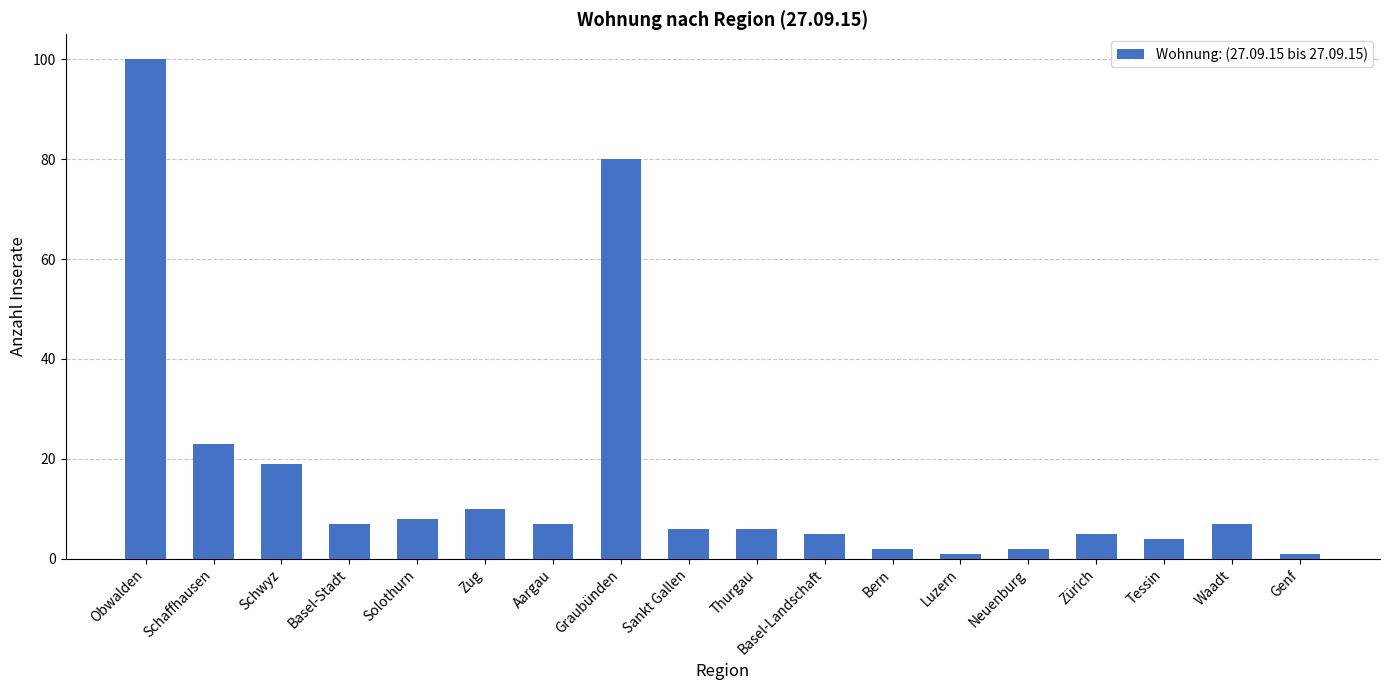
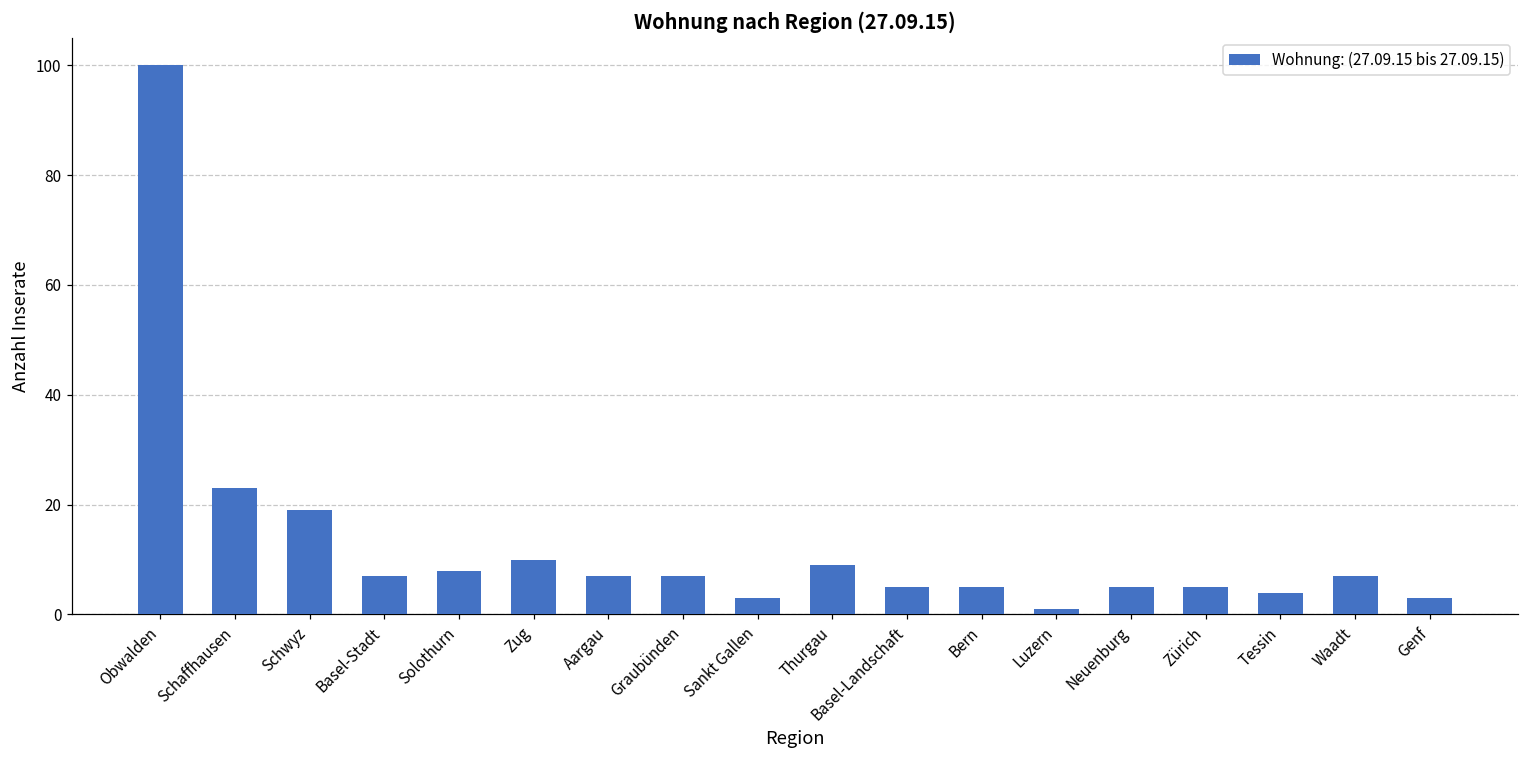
  {
    "Obwalden": 100,
    "Schaffhausen": 23,
    "Schwyz": 19,
    "Basel-Stadt": 7,
    "Solothurn": 8,
    "Zug": 10,
    "Aargau": 7,
-   "Graubünden": 80,
-   "Sankt Gallen": 6,
-   "Thurgau": 6,
+   "Graubünden": 7,
+   "Sankt Gallen": 3,
+   "Thurgau": 9,
    "Basel-Landschaft": 5,
-   "Bern": 2,
+   "Bern": 5,
    "Luzern": 1,
-   "Neuenburg": 2,
+   "Neuenburg": 5,
    "Zürich": 5,
    "Tessin": 4,
    "Waadt": 7,
-   "Genf": 1
+   "Genf": 3
  }
